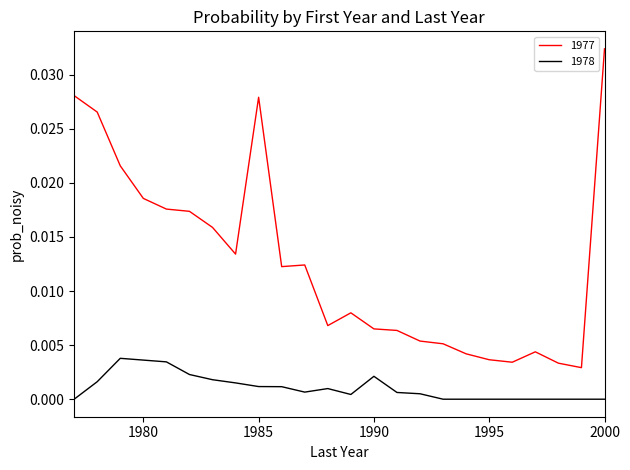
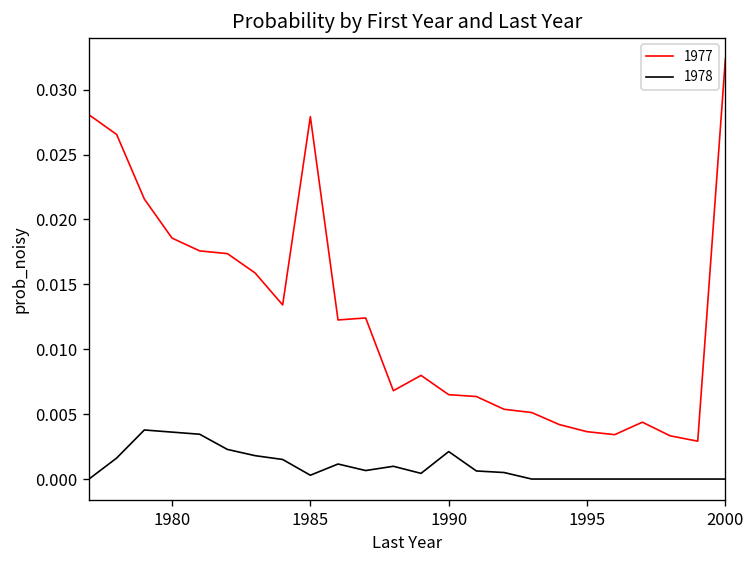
  {
    "1977": {
      "1980": 0.0186,
      "1985": 0.0279,
      "1990": 0.0065,
      "1995": 0.0036,
      "2000": 0.0324
    },
    "1978": {
      "1980": 0.0036,
-     "1985": 0.0012,
+     "1985": 0.0003,
      "1990": 0.0021,
      "1995": 0.0000,
      "2000": 0.0000
    }
  }
